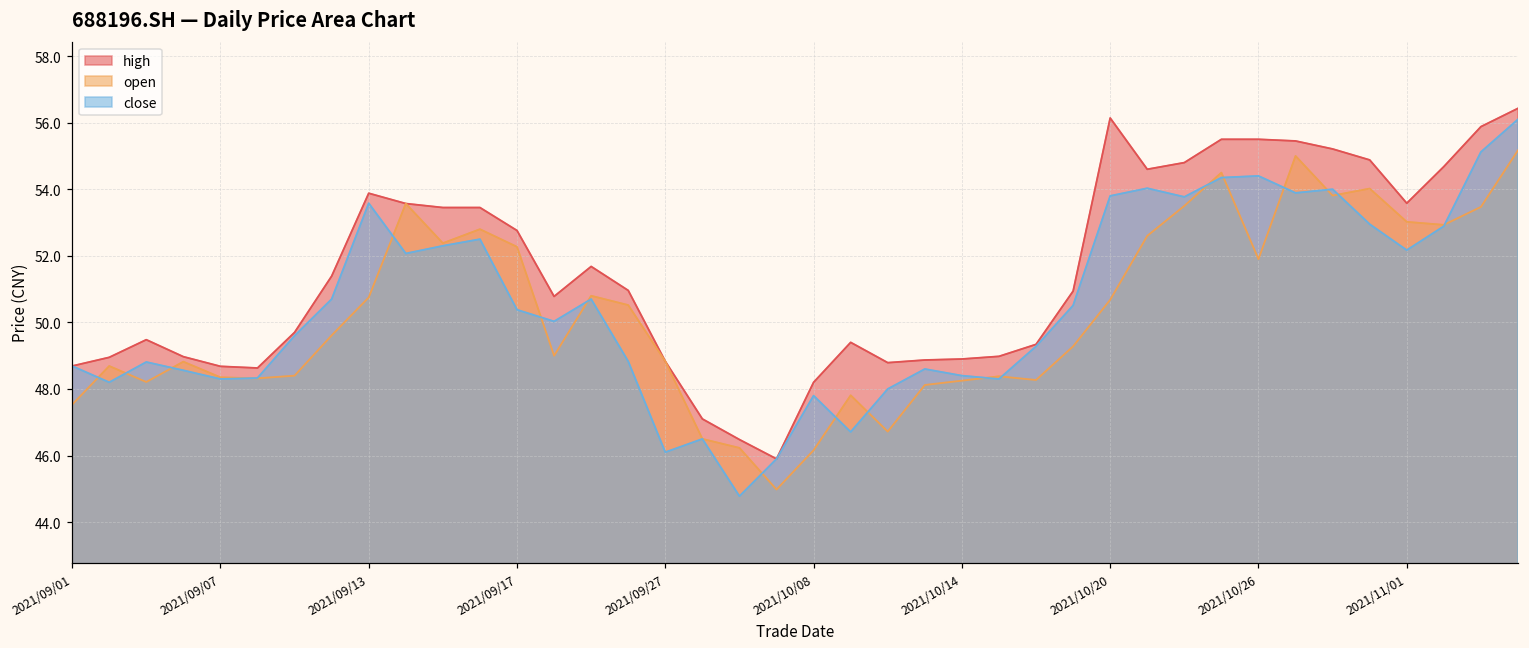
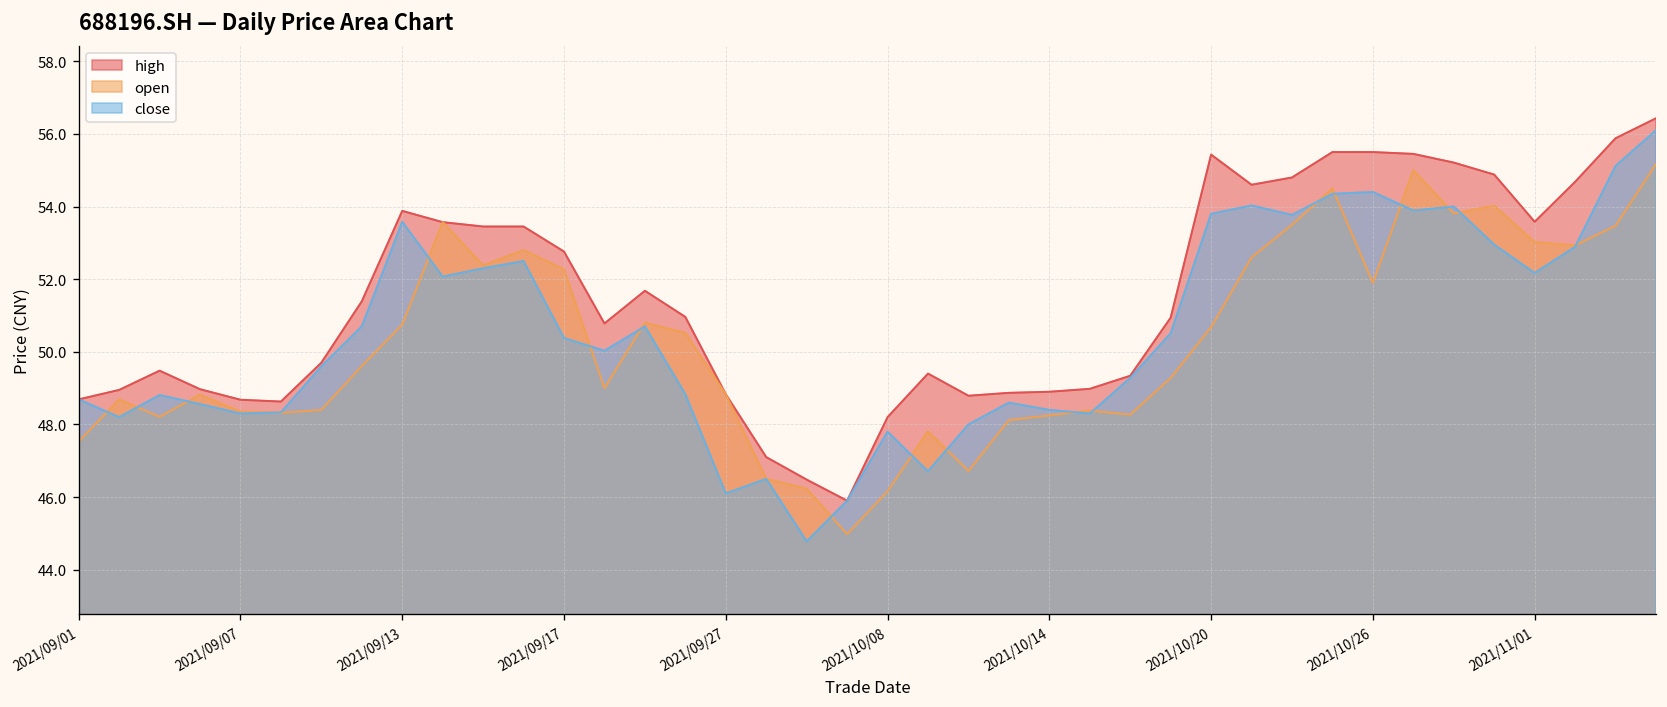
  {
    "high": {
      "2021/09/07": 48.7,
      "2021/09/13": 53.9,
      "2021/09/17": 52.8,
      "2021/10/08": 48.2,
      "2021/10/14": 48.9,
-     "2021/10/20": 56.1,
+     "2021/10/20": 55.4,
      "2021/10/26": 55.5,
      "2021/11/01": 53.6
    },
    "open": {
      "2021/09/01": 47.5,
      "2021/09/13": 50.8,
      "2021/09/17": 52.3,
      "2021/10/08": 46.2,
      "2021/10/14": 48.3,
      "2021/10/20": 50.7,
      "2021/10/26": 51.9,
      "2021/11/01": 53.0
    },
    "close": {
      "2021/09/13": 53.6,
      "2021/09/17": 50.4,
      "2021/09/27": 46.1,
      "2021/10/08": 47.8,
      "2021/10/14": 48.4,
      "2021/10/20": 53.8,
      "2021/10/26": 54.4,
      "2021/11/01": 52.2
    }
  }
